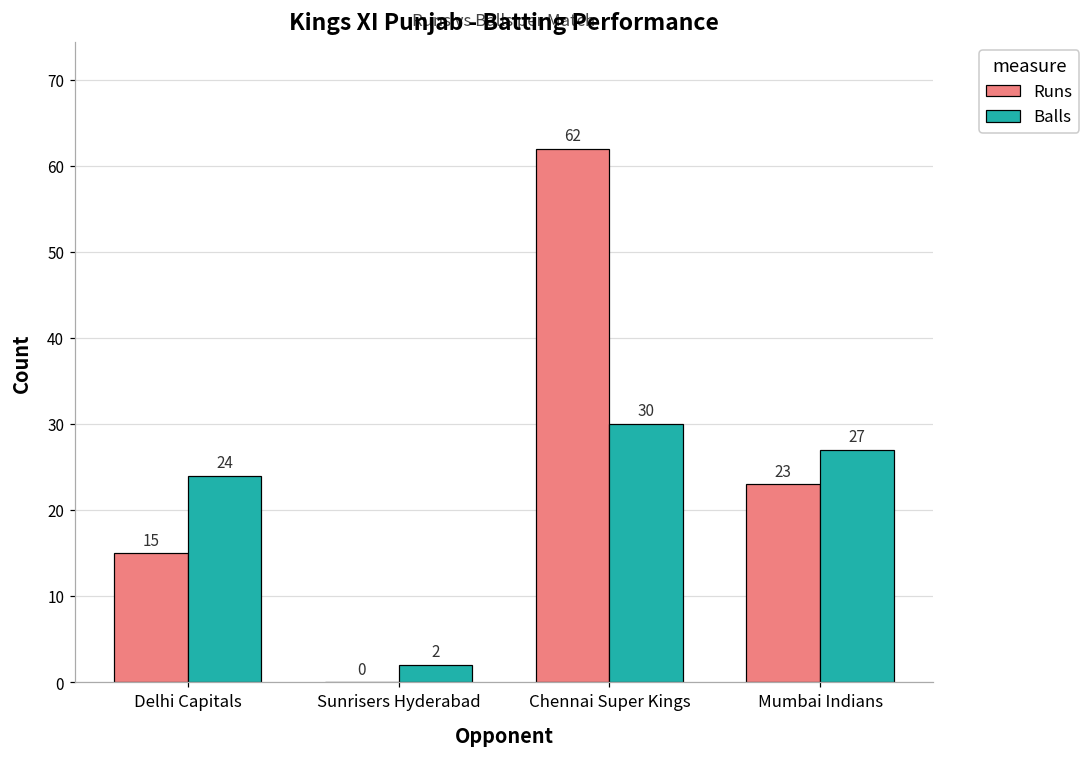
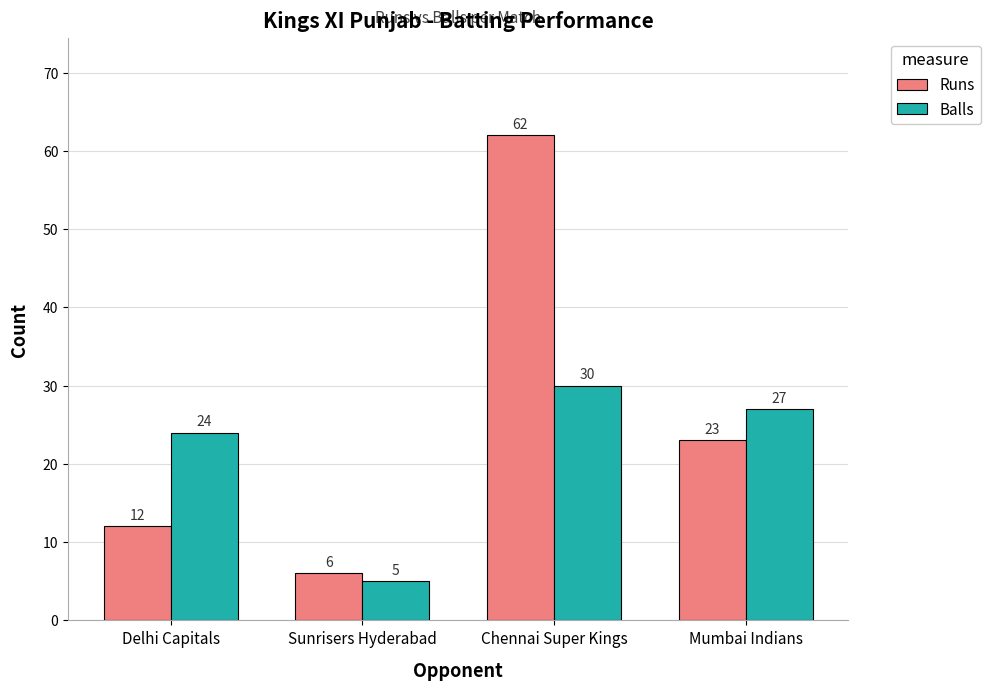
  {
    "Runs": {
-     "Delhi Capitals": 15,
-     "Sunrisers Hyderabad": 0,
+     "Delhi Capitals": 12,
+     "Sunrisers Hyderabad": 6,
      "Chennai Super Kings": 62,
      "Mumbai Indians": 23
    },
    "Balls": {
      "Delhi Capitals": 24,
-     "Sunrisers Hyderabad": 2,
+     "Sunrisers Hyderabad": 5,
      "Chennai Super Kings": 30,
      "Mumbai Indians": 27
    }
  }
